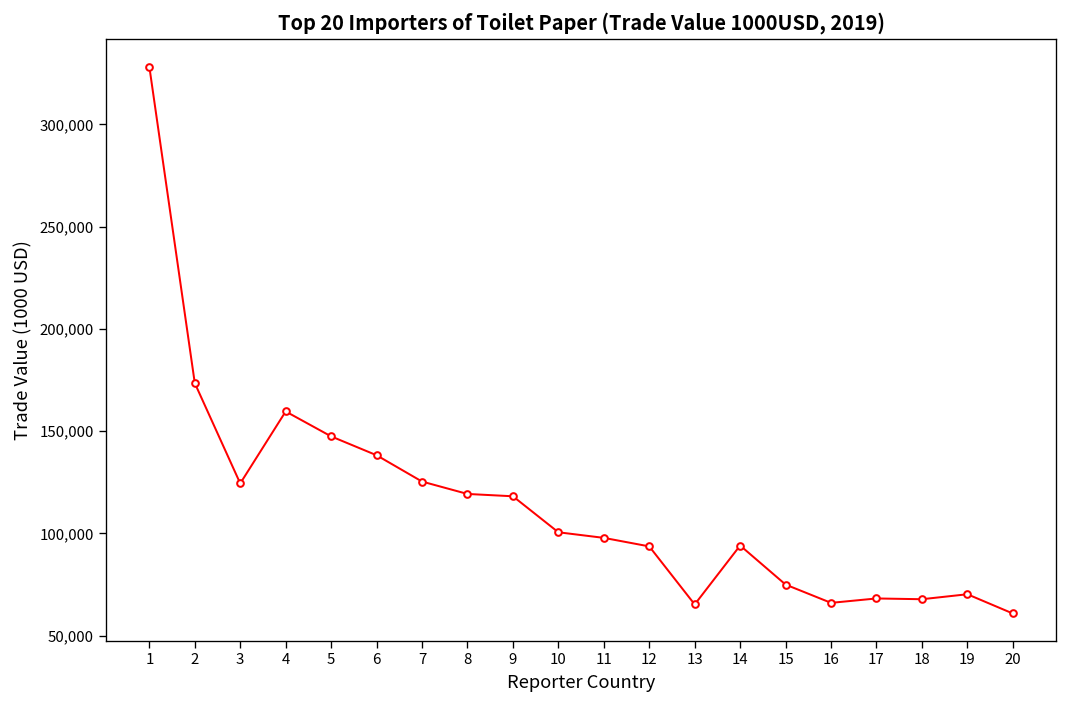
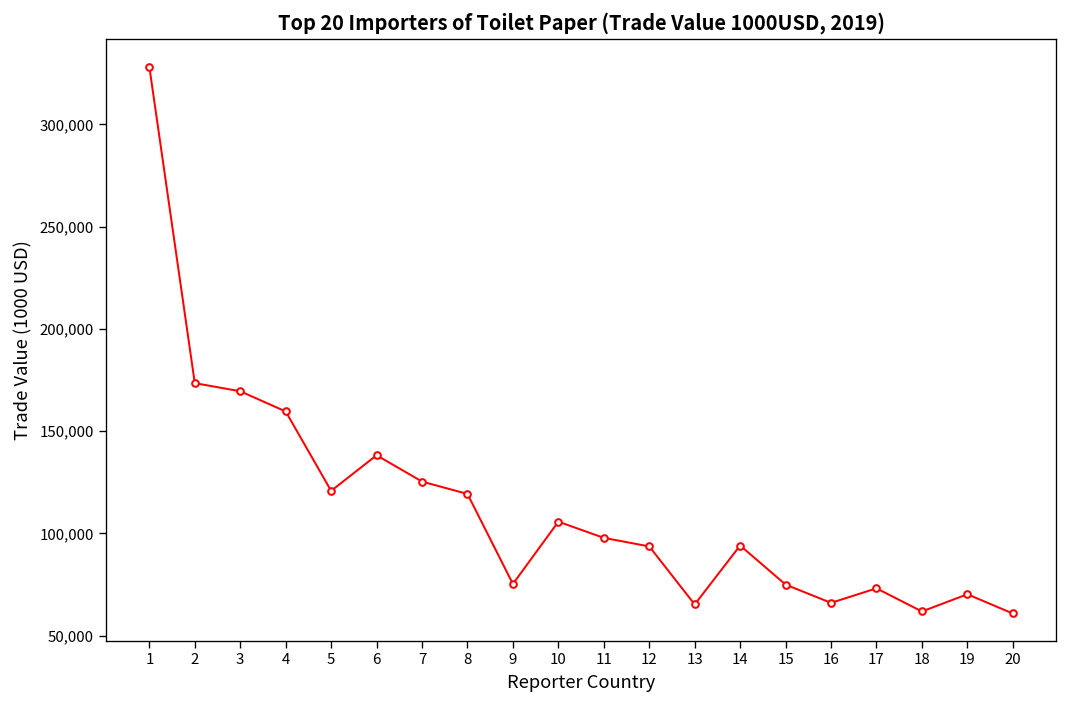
  {
    "1": "328,000",
    "2": "173,000",
-   "3": "124,000",
+   "3": "170,000",
    "4": "160,000",
-   "5": "147,000",
+   "5": "121,000",
    "6": "138,000",
    "7": "125,000",
    "8": "119,000",
-   "9": "118,000",
-   "10": "101,000",
+   "9": "75,000",
+   "10": "106,000",
    "11": "98,000",
    "12": "94,000",
    "13": "65,000",
    "14": "94,000",
    "15": "75,000",
    "16": "66,000",
-   "17": "68,000",
-   "18": "68,000",
+   "17": "73,000",
+   "18": "62,000",
    "19": "70,000",
    "20": "61,000"
  }
